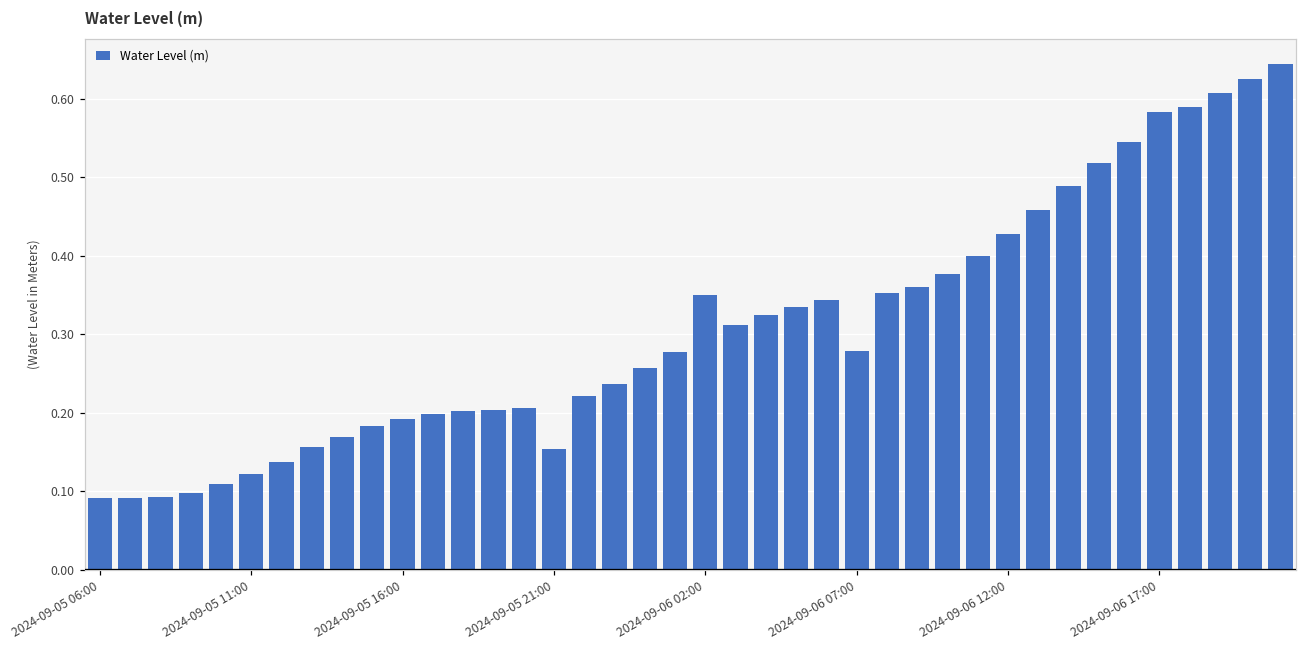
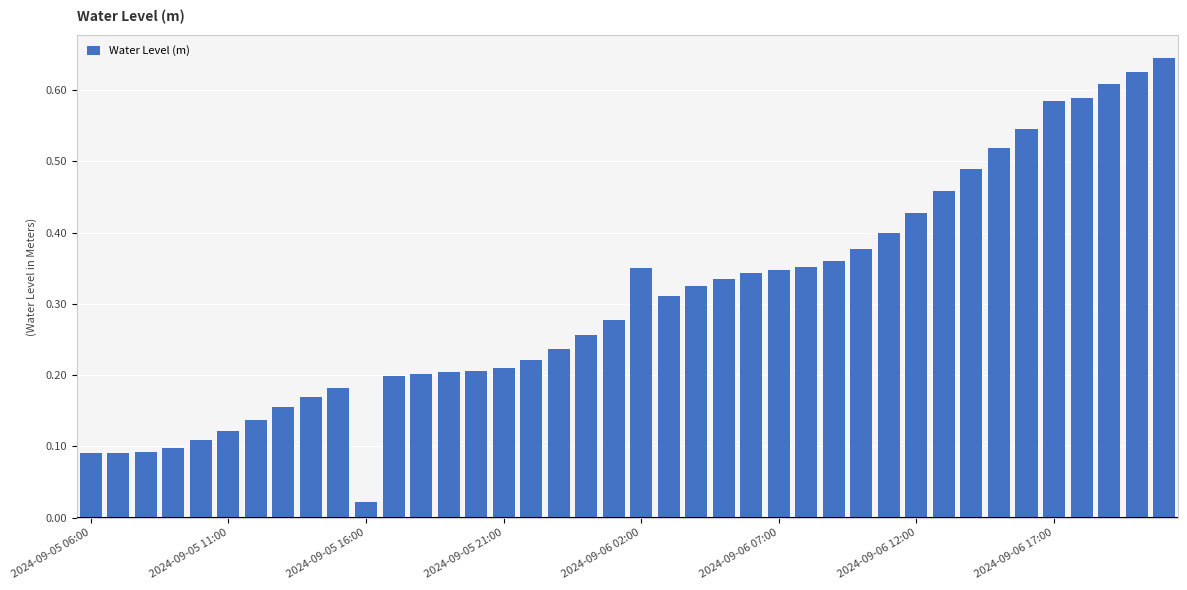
  {
    "2024-09-05 06:00": 0.09,
    "2024-09-05 11:00": 0.12,
-   "2024-09-05 16:00": 0.19,
-   "2024-09-05 21:00": 0.15,
+   "2024-09-05 16:00": 0.02,
+   "2024-09-05 21:00": 0.21,
    "2024-09-06 02:00": 0.35,
-   "2024-09-06 07:00": 0.28,
+   "2024-09-06 07:00": 0.35,
    "2024-09-06 12:00": 0.43,
    "2024-09-06 17:00": 0.58
  }
